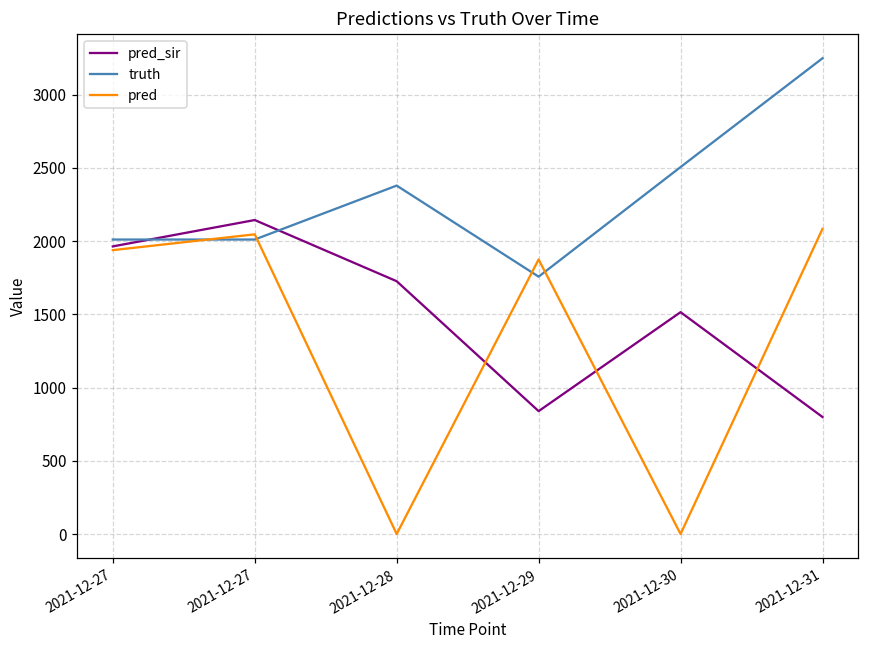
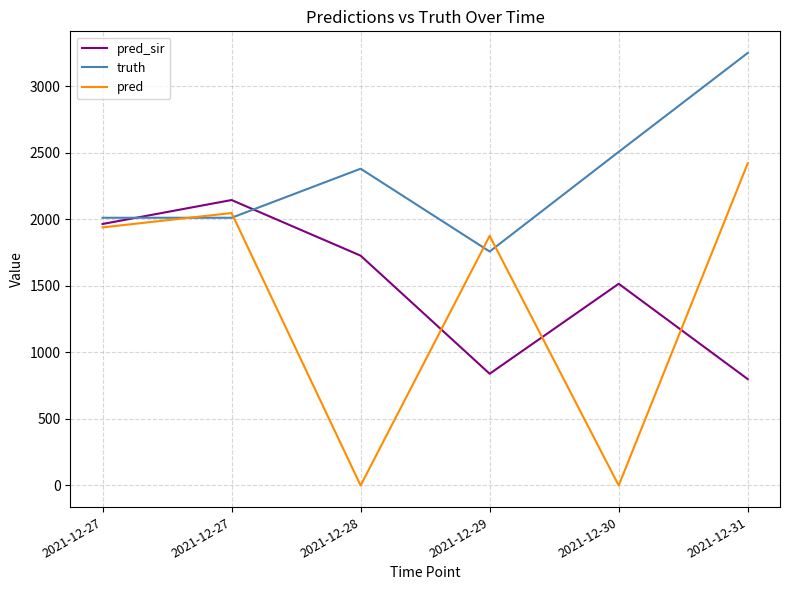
  {
    "pred_sir": {
      "2021-12-28": 1730,
      "2021-12-29": 840,
      "2021-12-30": 1520,
      "2021-12-31": 800
    },
    "truth": {
      "2021-12-28": 2380,
      "2021-12-29": 1760,
      "2021-12-30": 2510,
      "2021-12-31": 3250
    },
    "pred": {
      "2021-12-28": 0,
      "2021-12-29": 1880,
      "2021-12-30": 0,
-     "2021-12-31": 2080
+     "2021-12-31": 2420
    }
  }
